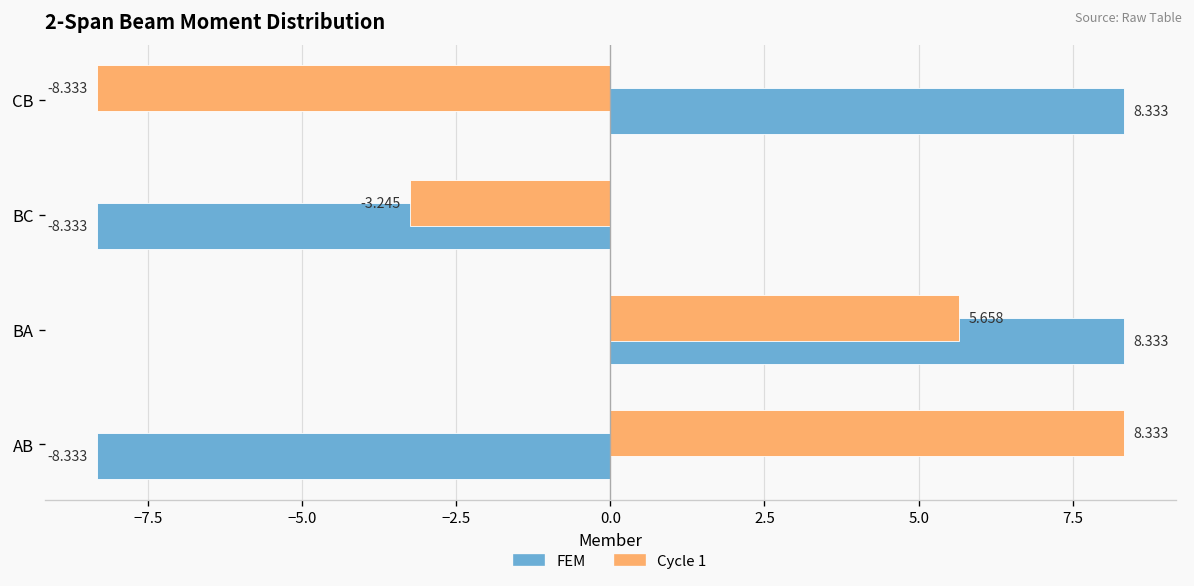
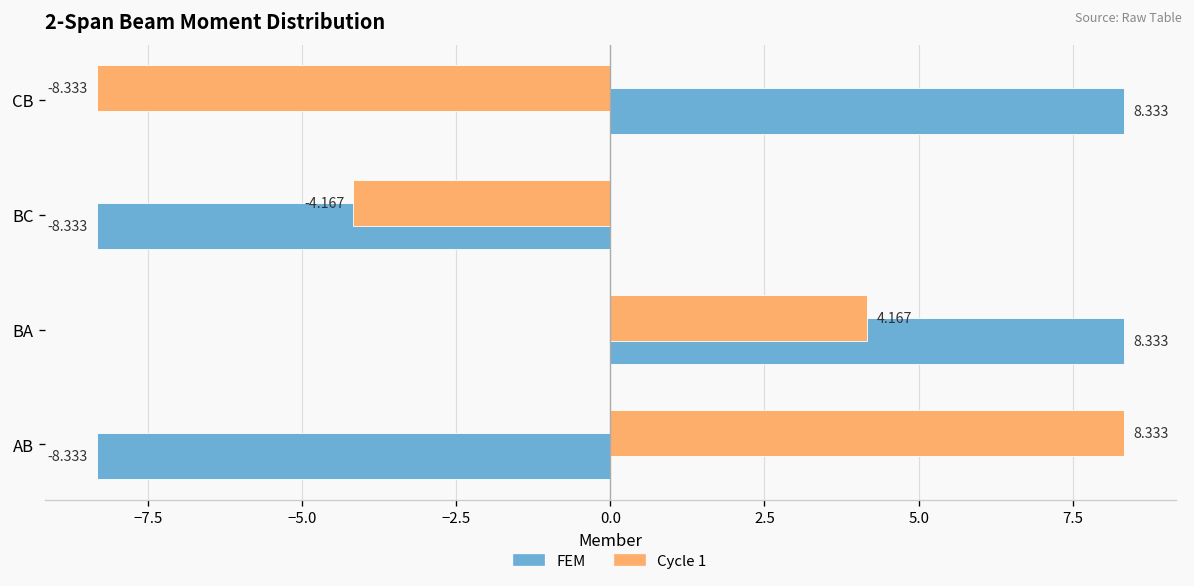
  {
    "FEM": {
      "CB": 8.333,
      "BC": -8.333,
      "BA": 8.333,
      "AB": -8.333
    },
    "Cycle 1": {
      "CB": -8.333,
-     "BC": -3.245,
-     "BA": 5.658,
+     "BC": -4.167,
+     "BA": 4.167,
      "AB": 8.333
    }
  }
